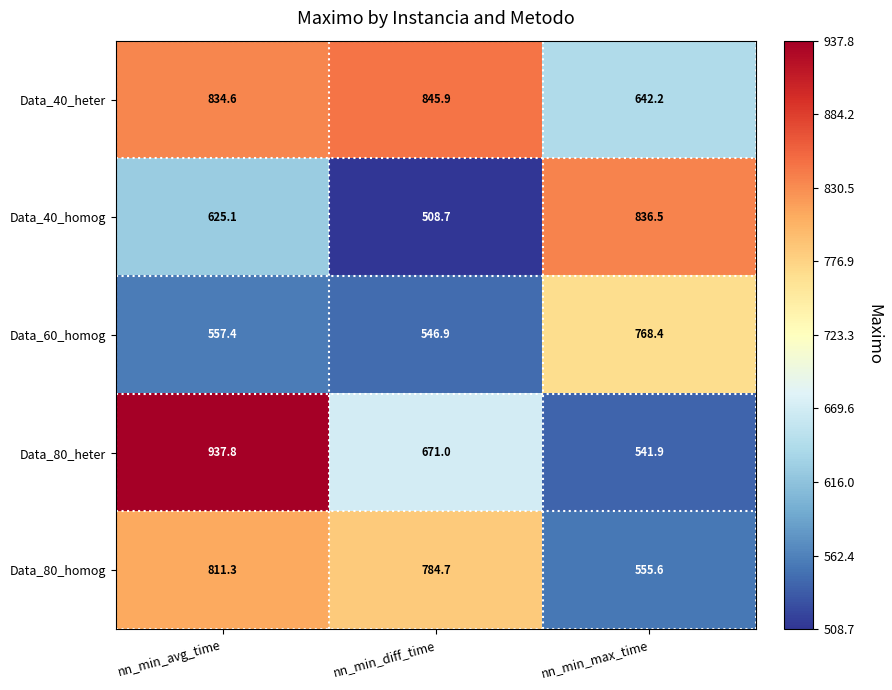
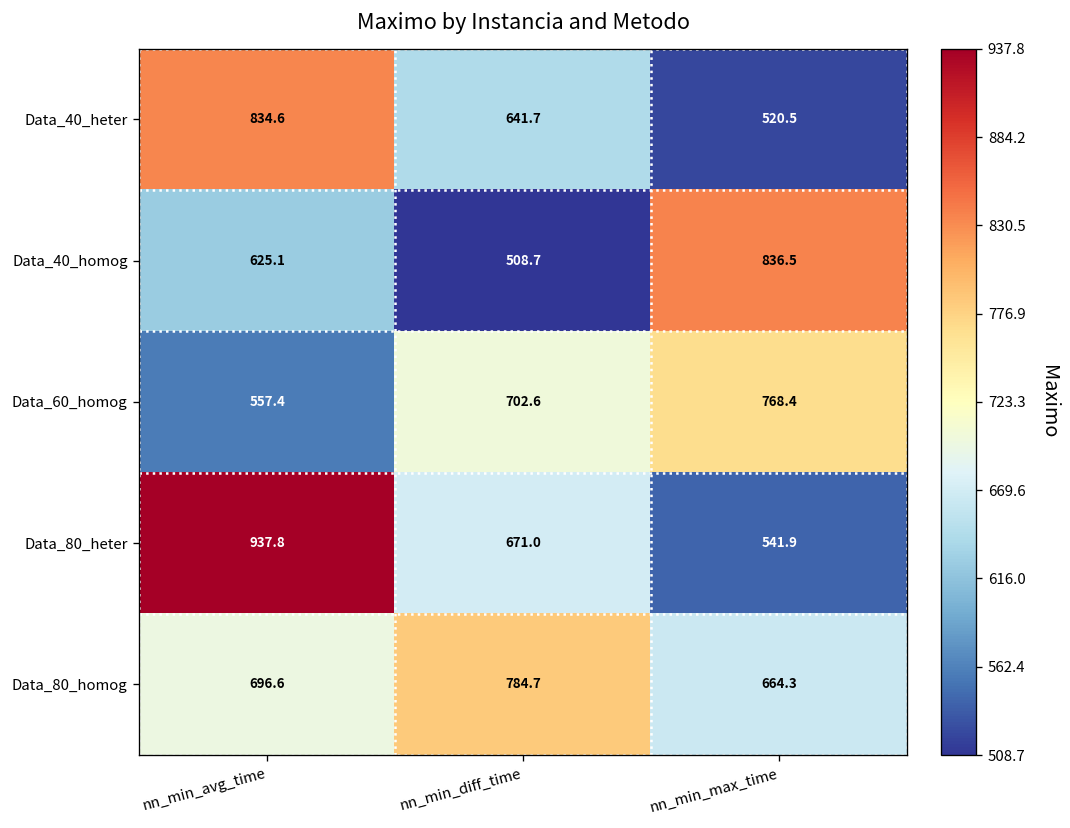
  {
    "Data_40_heter": {
      "nn_min_avg_time": 834.6,
-     "nn_min_diff_time": 845.9,
-     "nn_min_max_time": 642.2
+     "nn_min_diff_time": 641.7,
+     "nn_min_max_time": 520.5
    },
    "Data_40_homog": {
      "nn_min_avg_time": 625.1,
      "nn_min_diff_time": 508.7,
      "nn_min_max_time": 836.5
    },
    "Data_60_homog": {
      "nn_min_avg_time": 557.4,
-     "nn_min_diff_time": 546.9,
+     "nn_min_diff_time": 702.6,
      "nn_min_max_time": 768.4
    },
    "Data_80_heter": {
      "nn_min_avg_time": 937.8,
      "nn_min_diff_time": 671.0,
      "nn_min_max_time": 541.9
    },
    "Data_80_homog": {
-     "nn_min_avg_time": 811.3,
+     "nn_min_avg_time": 696.6,
      "nn_min_diff_time": 784.7,
-     "nn_min_max_time": 555.6
+     "nn_min_max_time": 664.3
    }
  }
